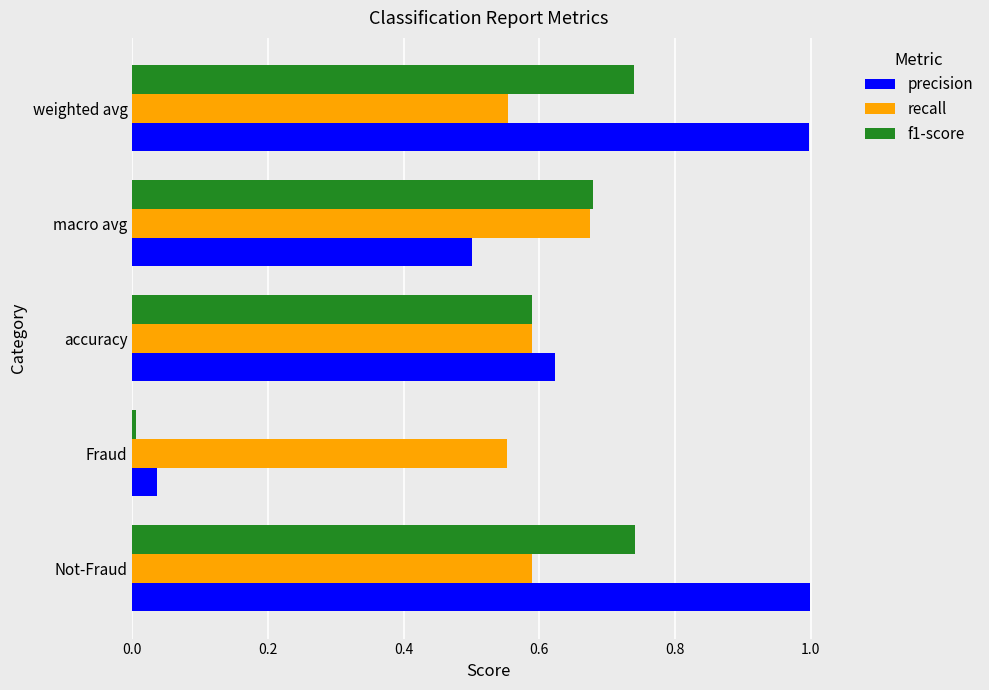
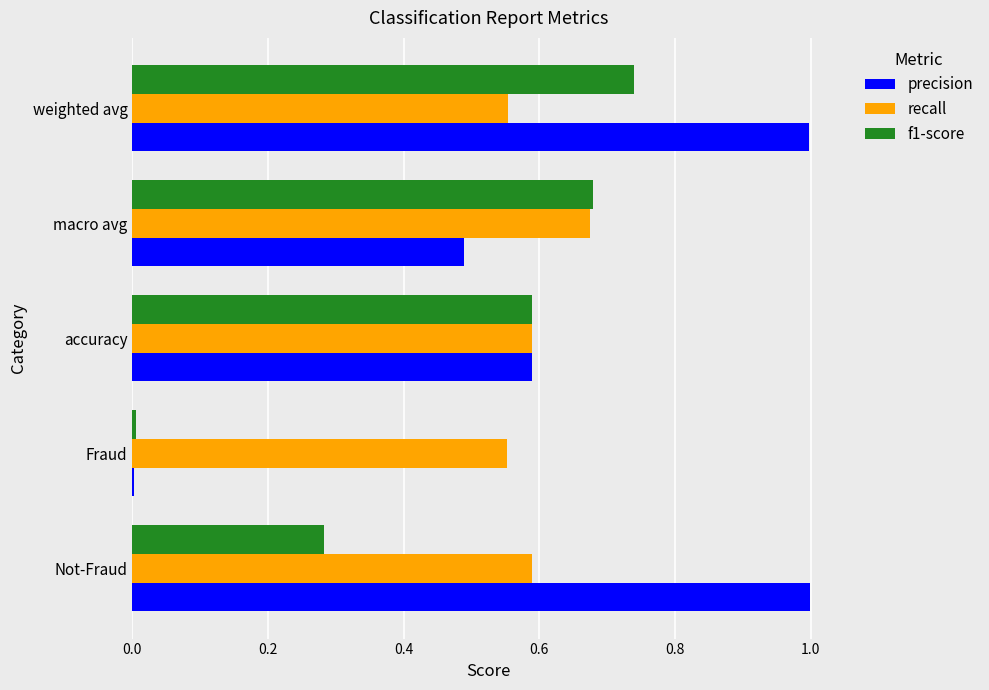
  {
    "precision": {
      "weighted avg": 1.00,
-     "macro avg": 0.50,
-     "accuracy": 0.62,
-     "Fraud": 0.04,
+     "macro avg": 0.49,
+     "accuracy": 0.59,
+     "Fraud": 0.00,
      "Not-Fraud": 1.00
    },
    "recall": {
      "weighted avg": 0.55,
      "macro avg": 0.68,
      "accuracy": 0.59,
      "Fraud": 0.55,
      "Not-Fraud": 0.59
    },
    "f1-score": {
      "weighted avg": 0.74,
      "macro avg": 0.68,
      "accuracy": 0.59,
      "Fraud": 0.00,
-     "Not-Fraud": 0.74
+     "Not-Fraud": 0.28
    }
  }
